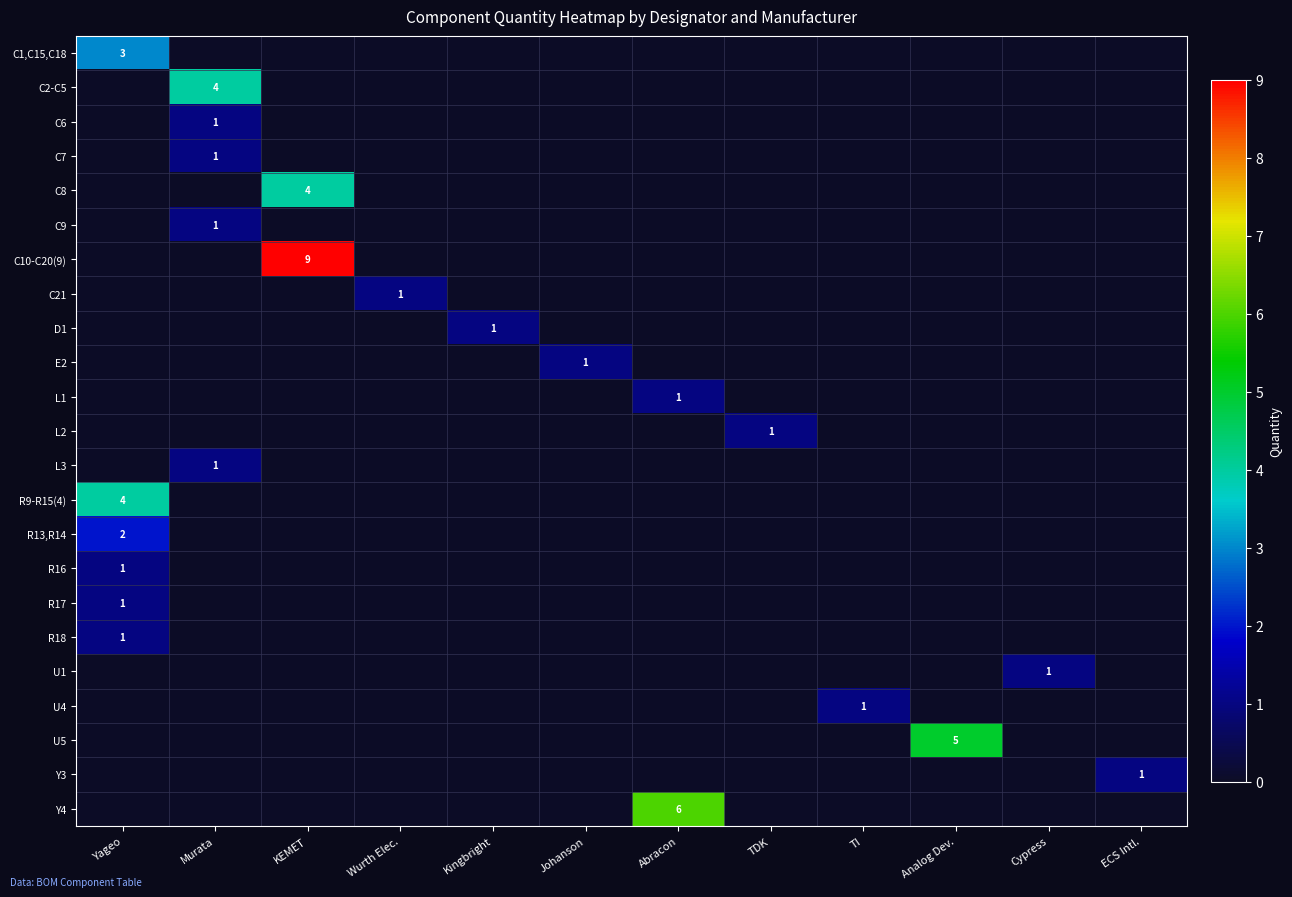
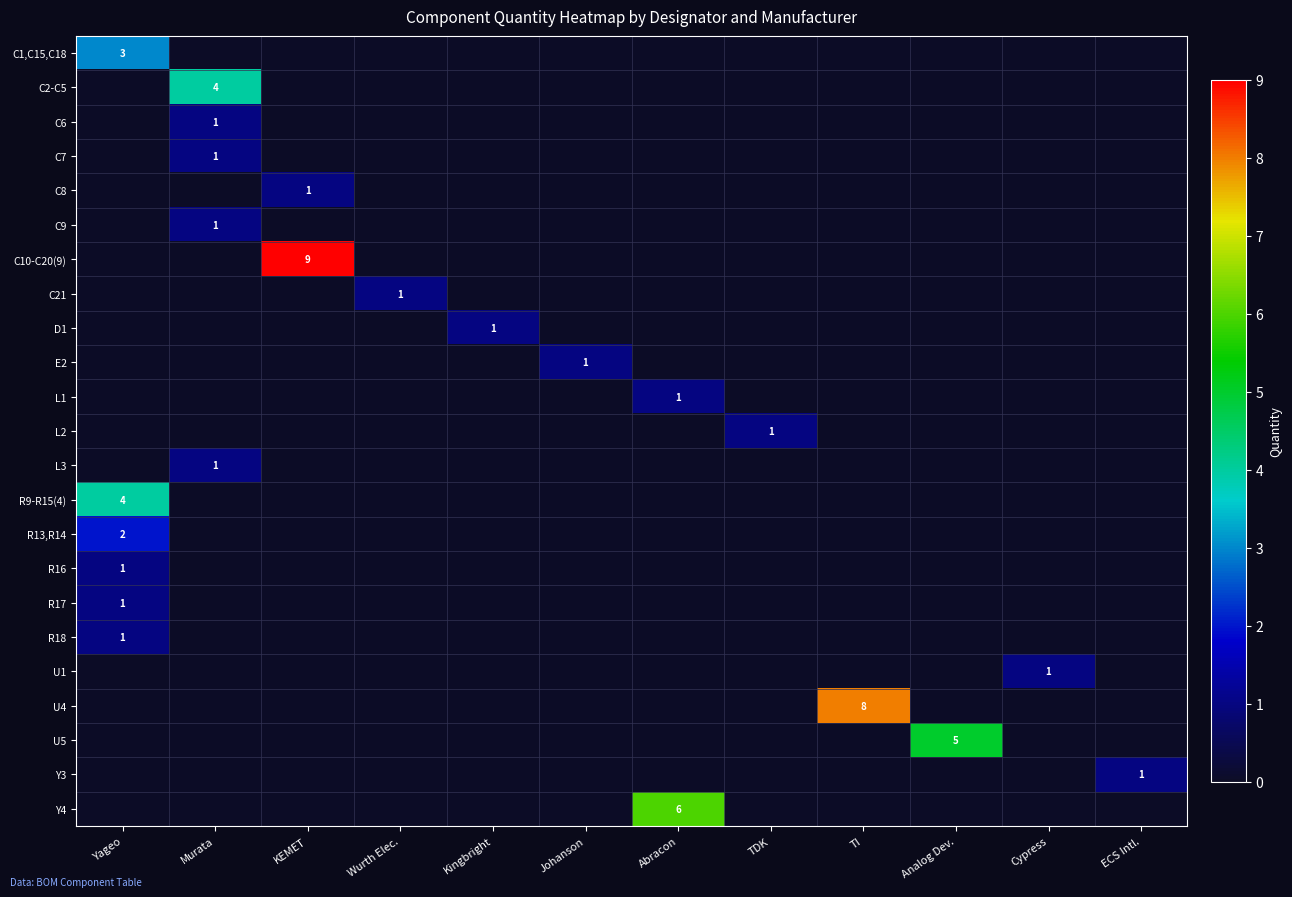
  {
    "C1,C15,C18": {
      "Yageo": 3
    },
    "C2-C5": {
      "Murata": 4
    },
    "C6": {
      "Murata": 1
    },
    "C7": {
      "Murata": 1
    },
    "C8": {
-     "KEMET": 4
+     "KEMET": 1
    },
    "C9": {
      "Murata": 1
    },
    "C10-C20(9)": {
      "KEMET": 9
    },
    "C21": {
      "Wurth Elec.": 1
    },
    "D1": {
      "Kingbright": 1
    },
    "E2": {
      "Johanson": 1
    },
    "L1": {
      "Abracon": 1
    },
    "L2": {
      "TDK": 1
    },
    "L3": {
      "Murata": 1
    },
    "R9-R15(4)": {
      "Yageo": 4
    },
    "R13,R14": {
      "Yageo": 2
    },
    "R16": {
      "Yageo": 1
    },
    "R17": {
      "Yageo": 1
    },
    "R18": {
      "Yageo": 1
    },
    "U1": {
      "Cypress": 1
    },
    "U4": {
-     "TI": 1
+     "TI": 8
    },
    "U5": {
      "Analog Dev.": 5
    },
    "Y3": {
      "ECS Intl.": 1
    },
    "Y4": {
      "Abracon": 6
    }
  }
